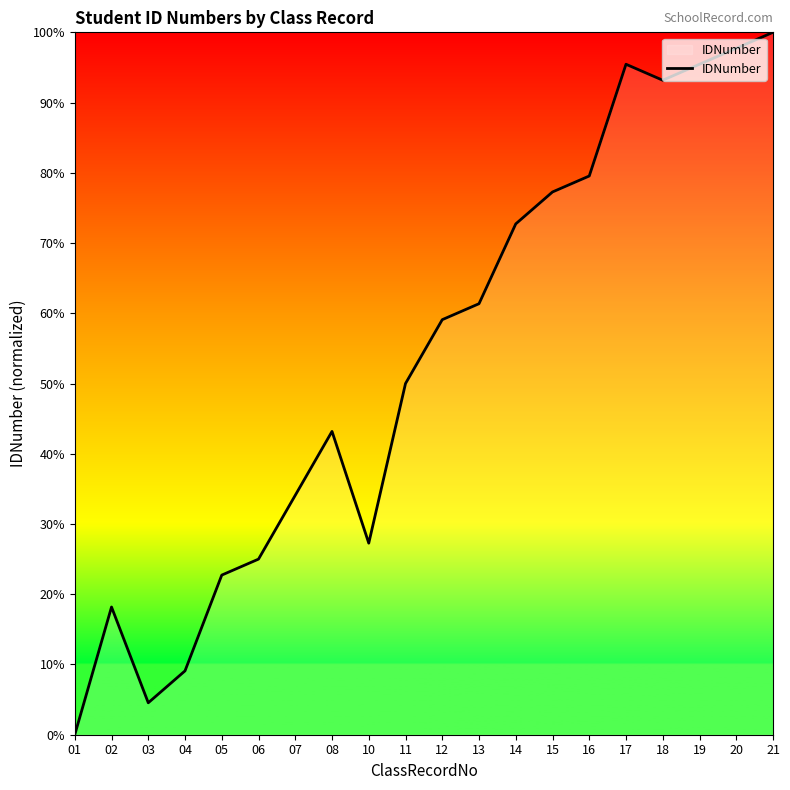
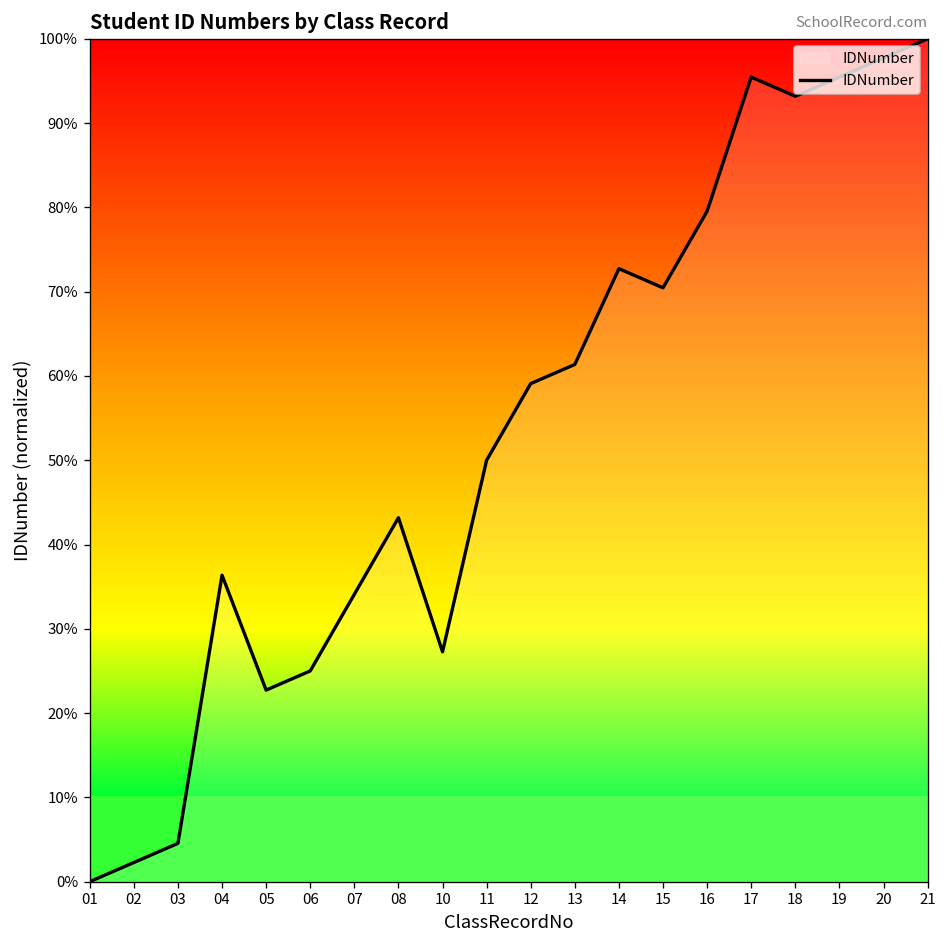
  {
    "01": "0%",
-   "02": "18%",
+   "02": "2%",
    "03": "5%",
-   "04": "9%",
+   "04": "36%",
    "05": "23%",
    "06": "25%",
    "07": "34%",
    "08": "43%",
    "10": "27%",
    "11": "50%",
    "12": "59%",
    "13": "61%",
    "14": "73%",
-   "15": "77%",
+   "15": "70%",
    "16": "80%",
    "17": "95%",
    "21": "100%"
  }
